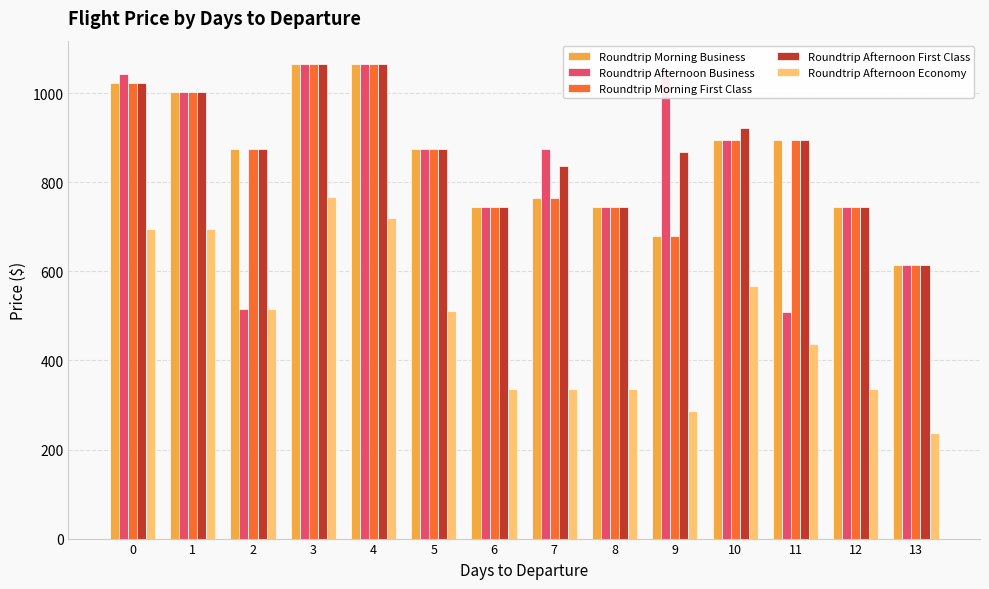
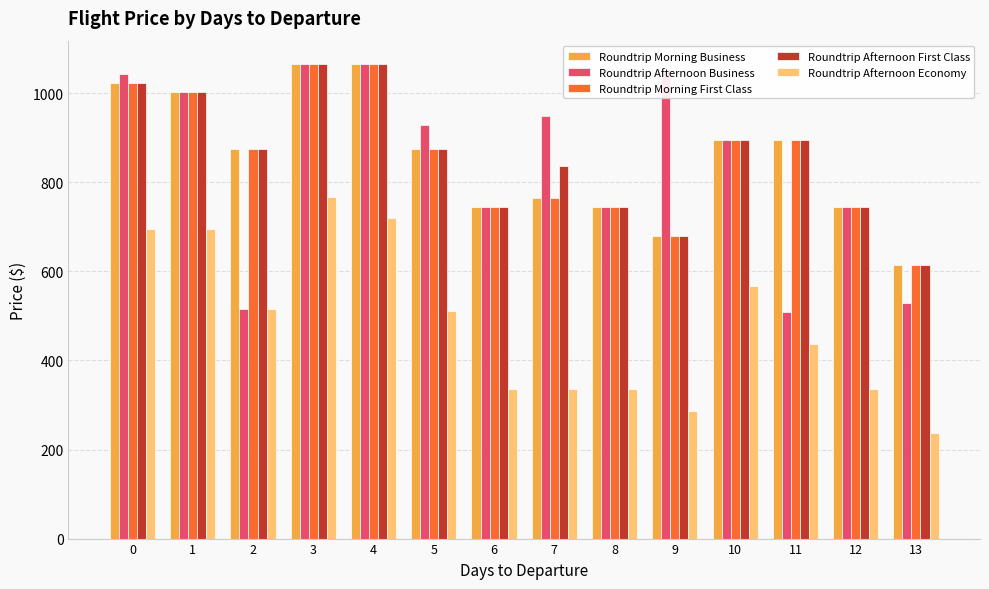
  {
    "Roundtrip Afternoon Business": {
      "0": 1040,
      "1": 1000,
      "2": 520,
      "3": 1070,
      "4": 1070,
-     "5": 870,
+     "5": 930,
      "6": 750,
-     "7": 880,
+     "7": 950,
      "8": 750,
      "10": 900,
      "11": 510,
      "12": 750,
-     "13": 620
+     "13": 530
    },
    "Roundtrip Morning First Class": {
      "0": 1020,
      "1": 1000,
      "2": 870,
      "3": 1070,
      "4": 1070,
      "5": 870,
      "6": 750,
      "7": 770,
      "8": 750,
      "9": 680,
      "10": 900,
      "11": 900,
      "12": 750,
      "13": 620
    },
    "Roundtrip Afternoon First Class": {
      "0": 1020,
      "1": 1000,
      "2": 870,
      "3": 1070,
      "4": 1070,
      "5": 870,
      "6": 750,
      "7": 840,
      "8": 750,
-     "9": 870,
-     "10": 920,
+     "9": 680,
+     "10": 900,
      "11": 900,
      "12": 750,
      "13": 620
    }
  }
